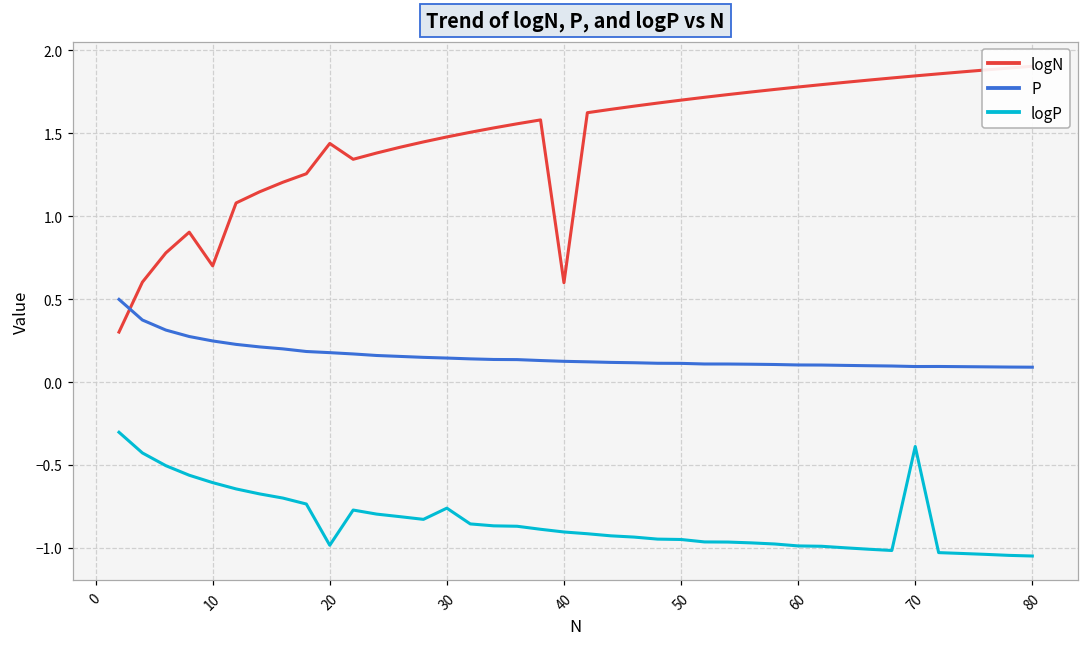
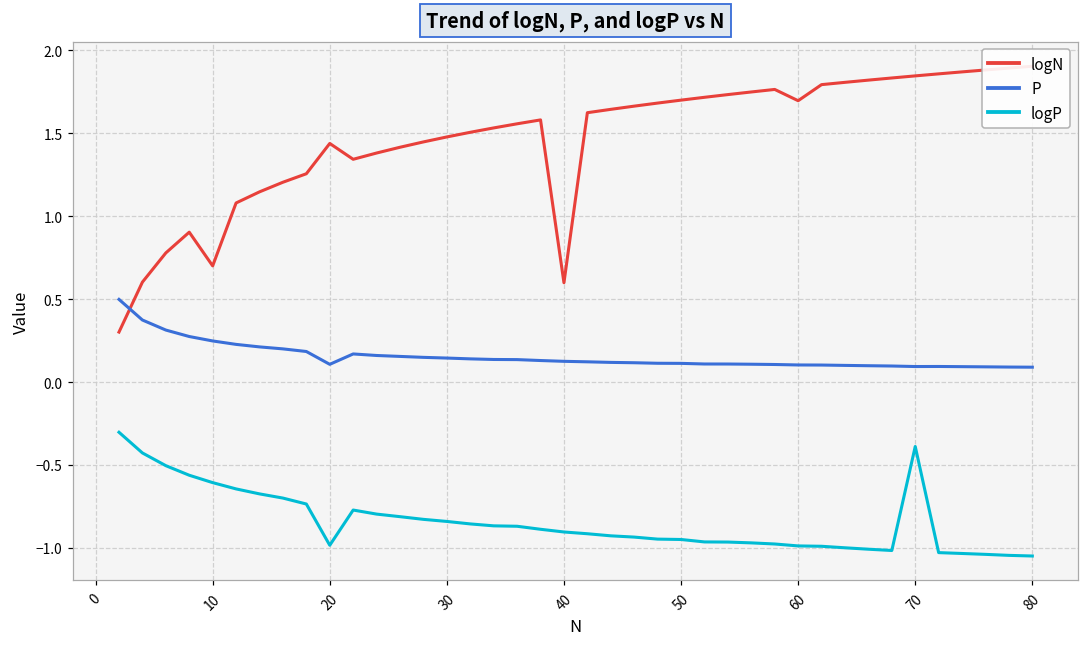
  {
    "logN": {
      "10": 0.70,
      "20": 1.44,
      "30": 1.48,
      "40": 0.60,
      "50": 1.70,
-     "60": 1.78,
+     "60": 1.70,
      "70": 1.85
    },
    "P": {
      "10": 0.25,
-     "20": 0.18,
+     "20": 0.11,
      "30": 0.14,
      "40": 0.12,
      "50": 0.11,
      "60": 0.10,
      "70": 0.09,
      "80": 0.09
    },
    "logP": {
      "10": -0.61,
      "20": -0.98,
-     "30": -0.76,
+     "30": -0.84,
      "40": -0.90,
      "50": -0.95,
      "60": -0.99,
      "70": -0.39,
      "80": -1.05
    }
  }
